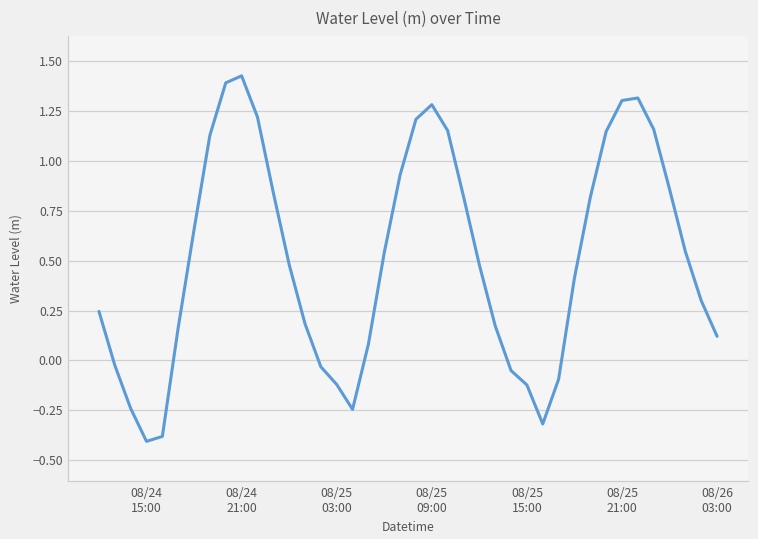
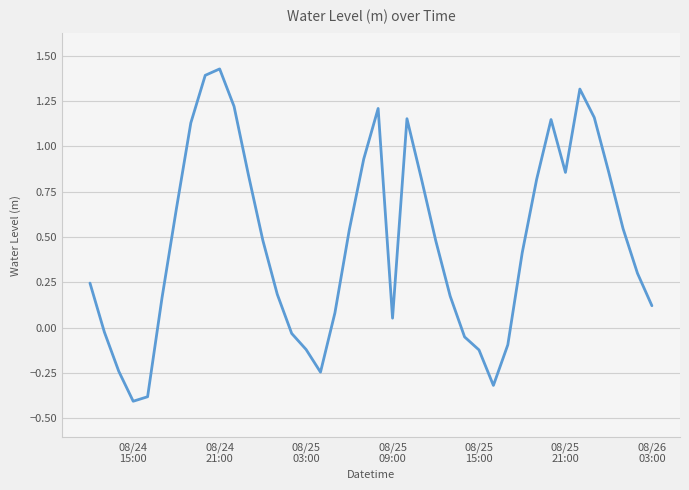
  {
    "08/24 15:00": -0.41,
    "08/24 21:00": 1.43,
    "08/25 03:00": -0.12,
-   "08/25 09:00": 1.28,
+   "08/25 09:00": 0.05,
    "08/25 15:00": -0.12,
-   "08/25 21:00": 1.30,
+   "08/25 21:00": 0.86,
    "08/26 03:00": 0.12
  }
